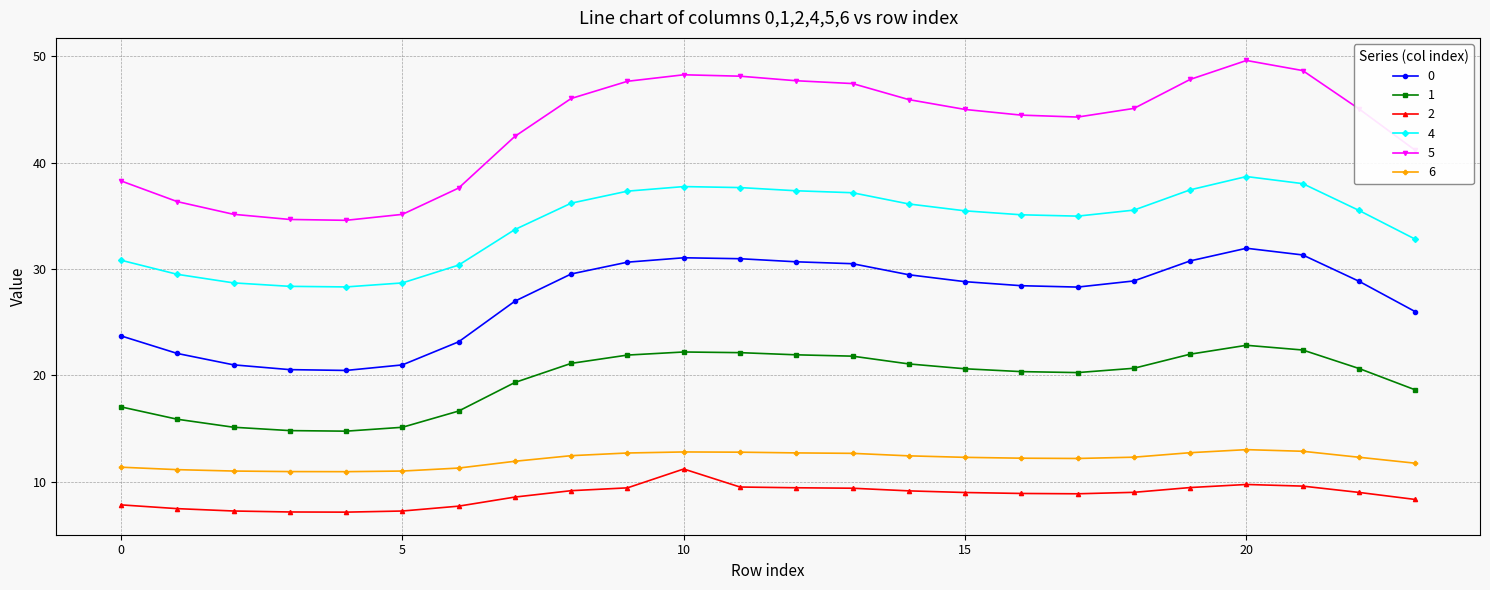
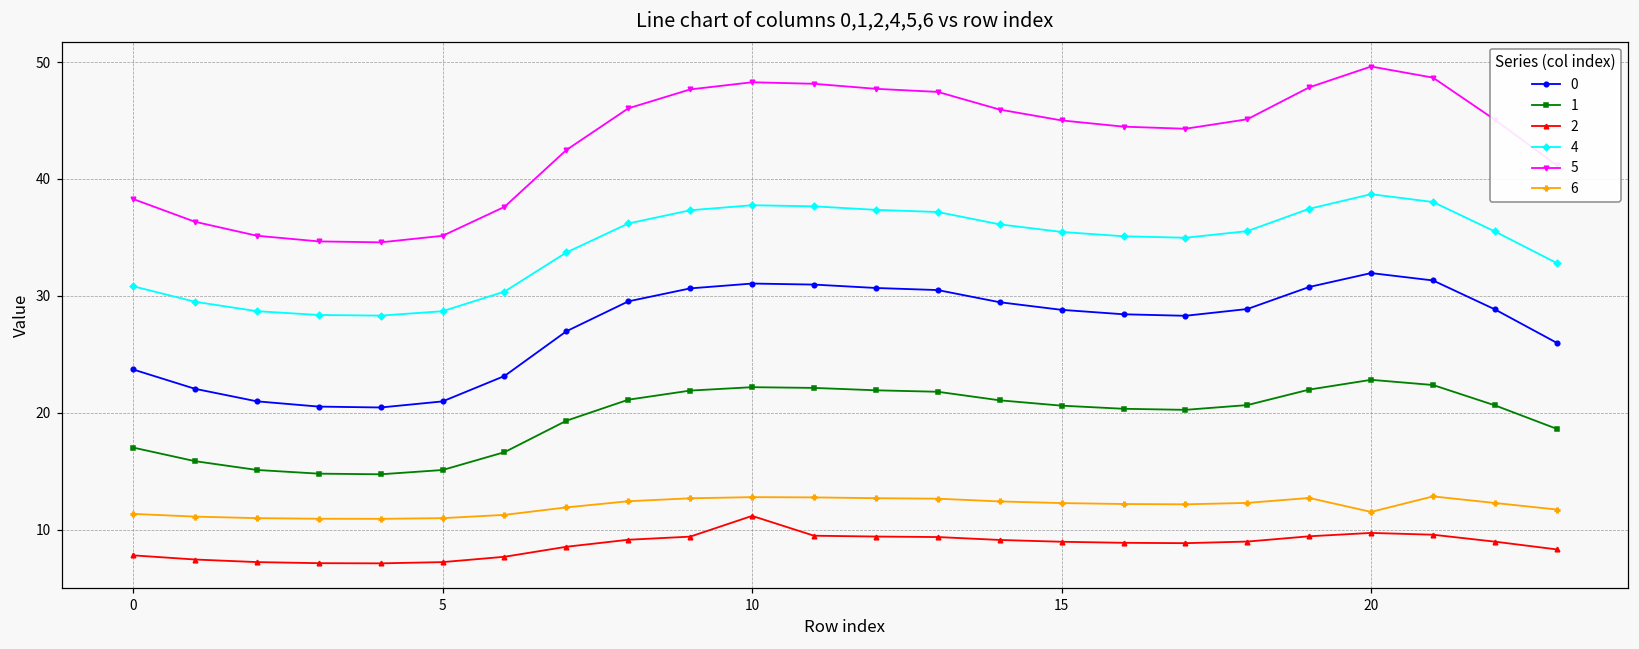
  {
    "0": {
      "0": 23.7,
      "5": 21.0,
      "10": 31.1,
      "15": 28.8,
      "20": 32.0
    },
    "1": {
      "0": 17.0,
      "5": 15.1,
      "10": 22.2,
      "15": 20.6,
      "20": 22.8
    },
    "2": {
      "0": 7.8,
      "5": 7.2,
      "10": 11.2,
      "15": 9.0,
      "20": 9.7
    },
    "4": {
      "0": 30.8,
      "5": 28.7,
      "10": 37.8,
      "15": 35.5,
      "20": 38.7
    },
    "5": {
      "0": 38.3,
      "5": 35.1,
      "10": 48.3,
      "15": 45.0,
      "20": 49.6
    },
    "6": {
      "0": 11.3,
      "5": 11.0,
      "10": 12.8,
      "15": 12.3,
-     "20": 13.0
+     "20": 11.5
    }
  }
